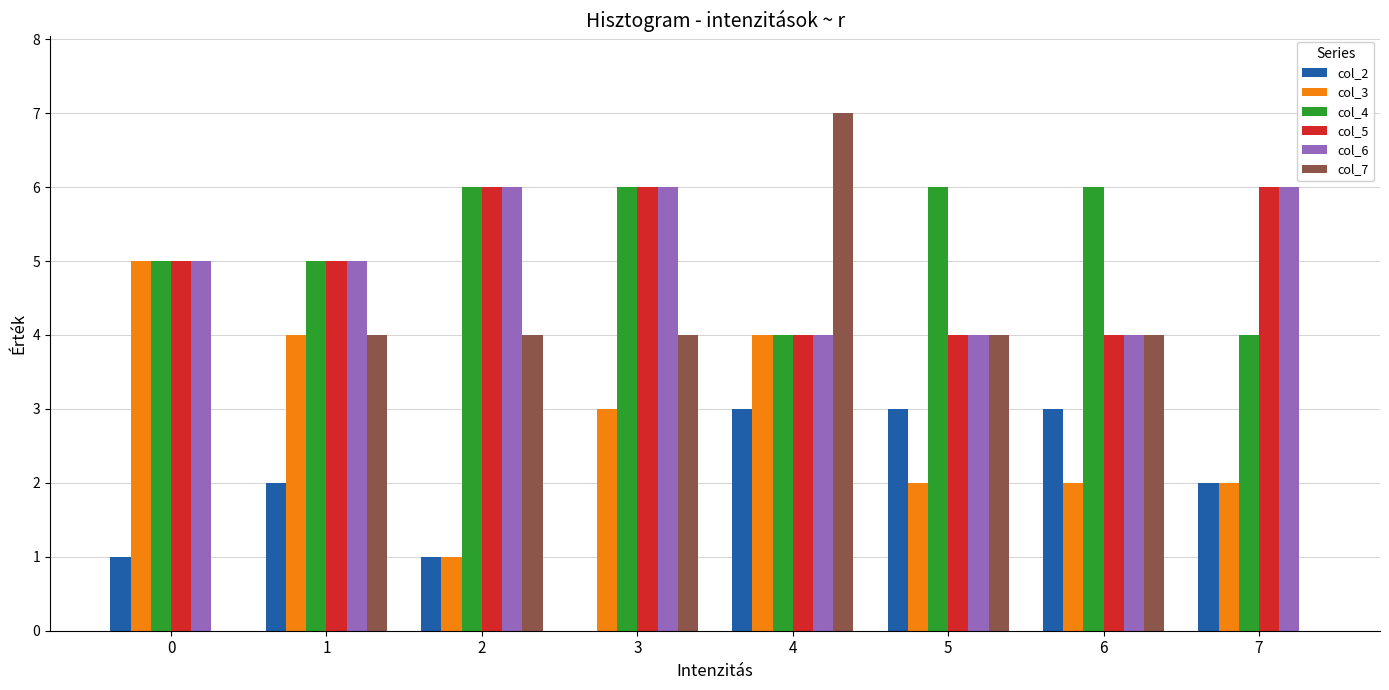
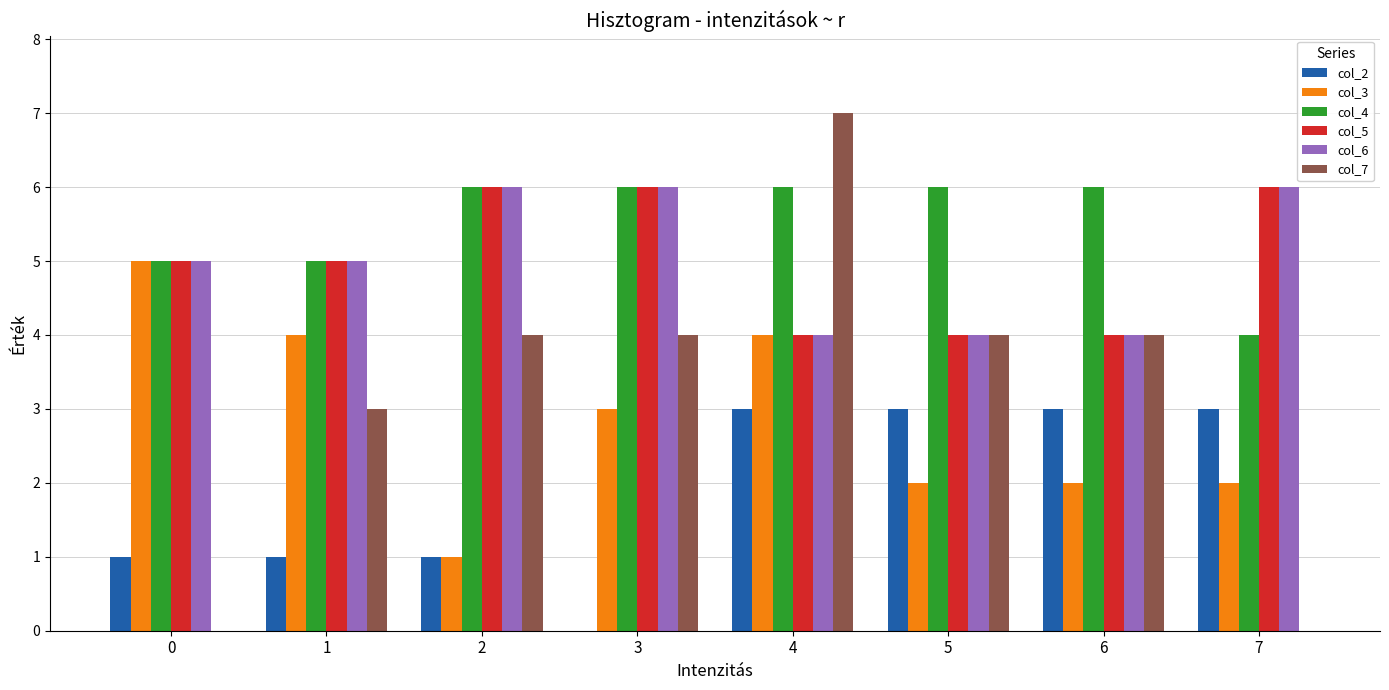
  {
    "col_2": {
      "0": 1,
-     "1": 2,
+     "1": 1,
      "2": 1,
      "3": 0,
      "4": 3,
      "5": 3,
      "6": 3,
-     "7": 2
+     "7": 3
    },
    "col_3": {
      "0": 5,
      "1": 4,
      "2": 1,
      "3": 3,
      "4": 4,
      "5": 2,
      "6": 2,
      "7": 2
    },
    "col_4": {
      "0": 5,
      "1": 5,
      "2": 6,
      "3": 6,
-     "4": 4,
+     "4": 6,
      "5": 6,
      "6": 6,
      "7": 4
    },
    "col_5": {
      "0": 5,
      "1": 5,
      "2": 6,
      "3": 6,
      "4": 4,
      "5": 4,
      "6": 4,
      "7": 6
    },
    "col_6": {
      "0": 5,
      "1": 5,
      "2": 6,
      "3": 6,
      "4": 4,
      "5": 4,
      "6": 4,
      "7": 6
    },
    "col_7": {
      "0": 0,
-     "1": 4,
+     "1": 3,
      "2": 4,
      "3": 4,
      "4": 7,
      "5": 4,
      "6": 4,
      "7": 0
    }
  }
